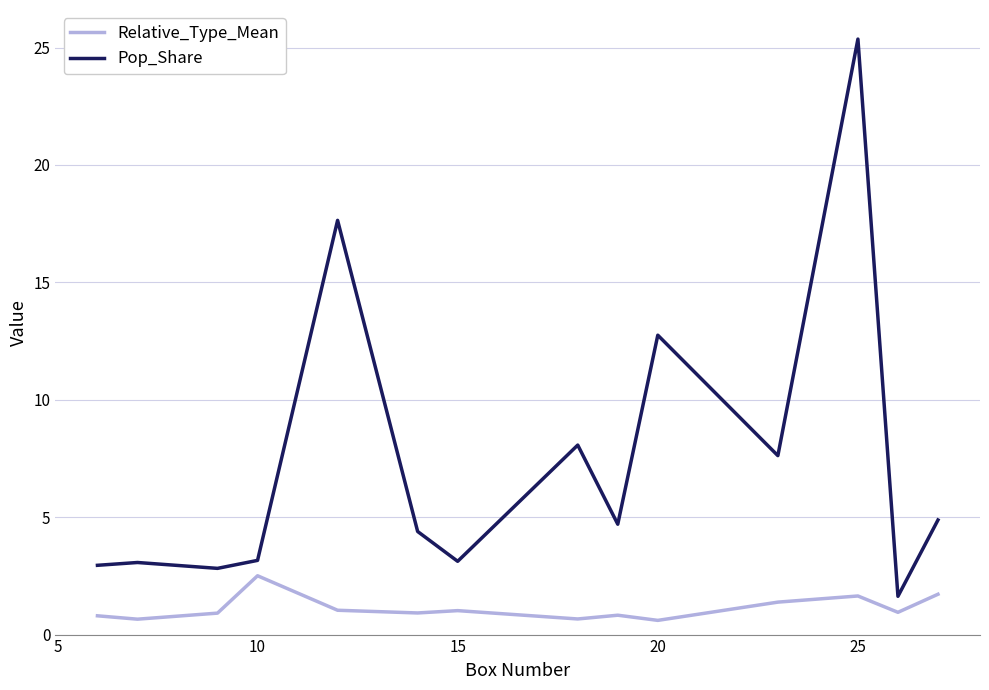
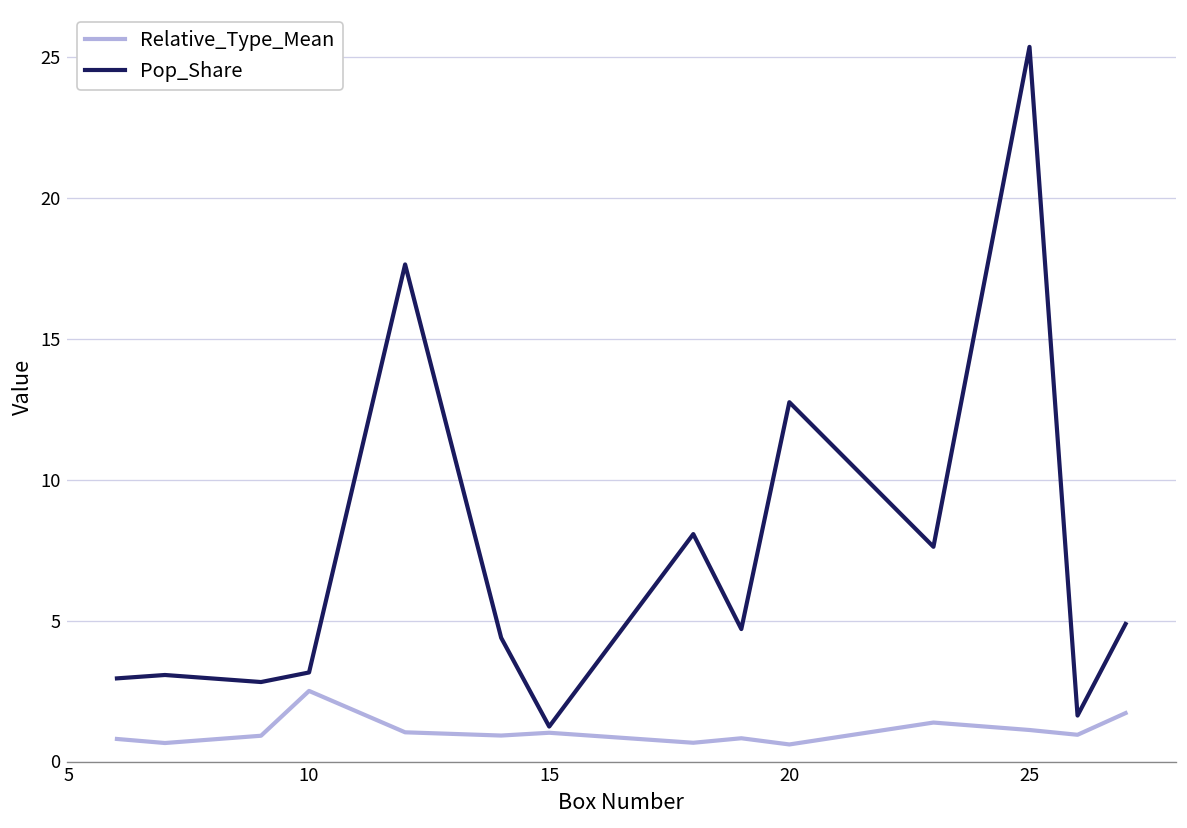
  {
    "Relative_Type_Mean": {
      "10": 2.5,
      "15": 1.0,
      "20": 0.6,
-     "25": 1.6
+     "25": 1.1
    },
    "Pop_Share": {
      "10": 3.2,
-     "15": 3.1,
+     "15": 1.2,
      "20": 12.8,
      "25": 25.4
    }
  }
